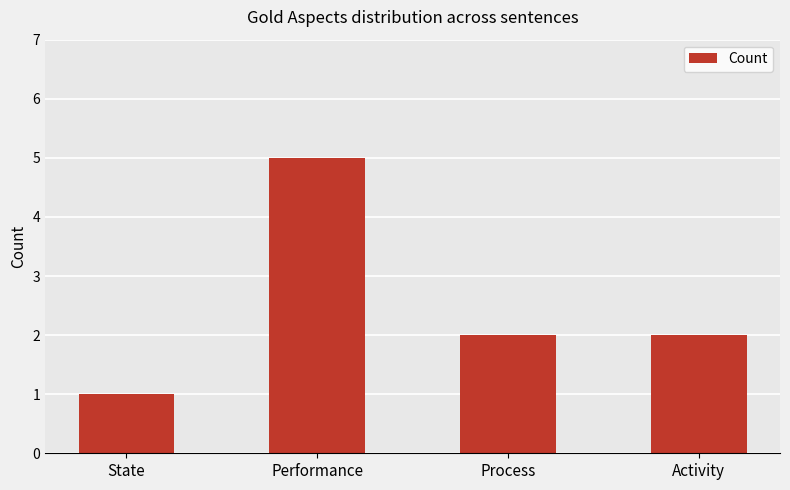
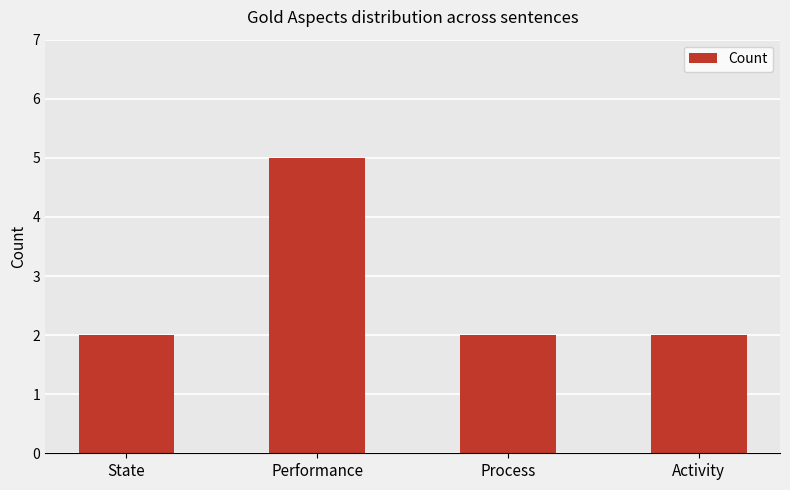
  {
-   "State": 1,
+   "State": 2,
    "Performance": 5,
    "Process": 2,
    "Activity": 2
  }
